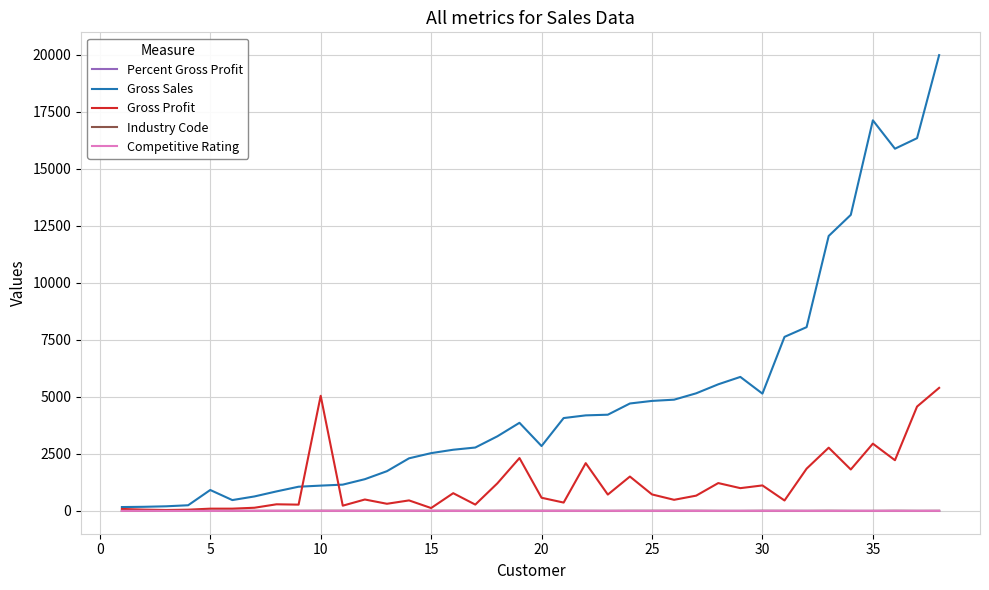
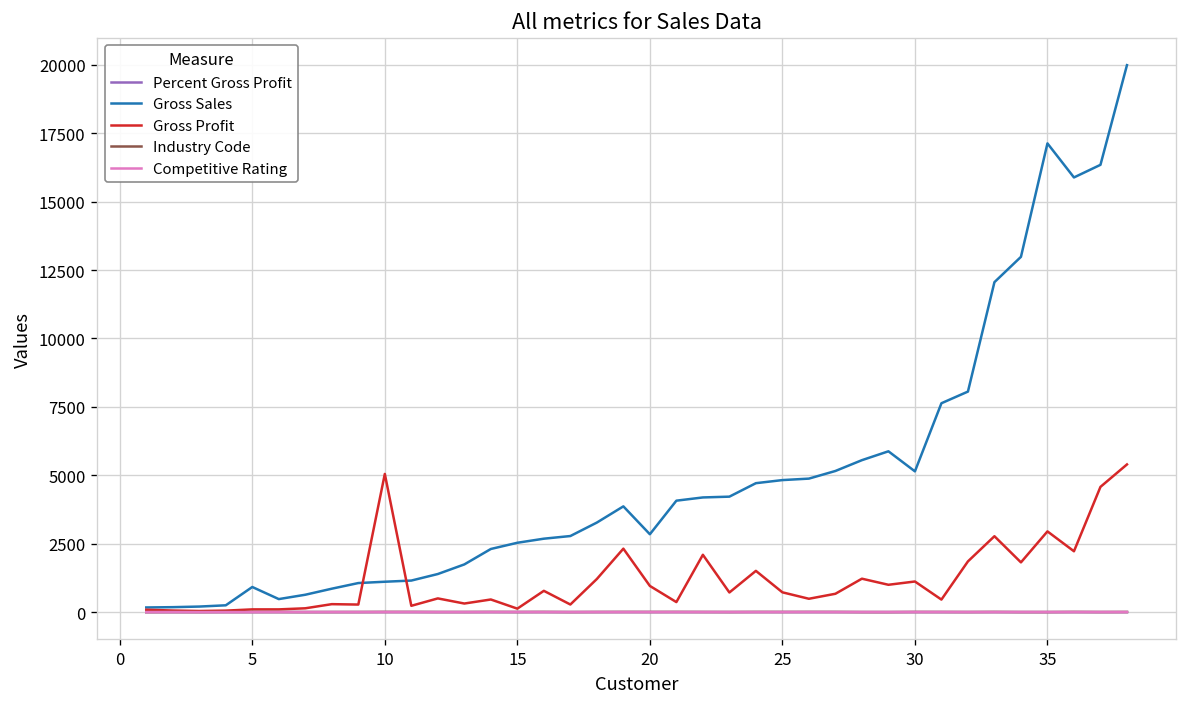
  {
    "Competitive Rating": {
      "10": 0,
      "15": 0,
      "20": 0,
      "25": 0,
      "30": 0,
      "35": 0
    },
    "Gross Sales": {
      "5": 900,
      "10": 1100,
      "15": 2500,
      "20": 2800,
      "25": 4800,
      "30": 5100,
      "35": 17100
    },
    "Gross Profit": {
      "10": 5000,
      "15": 100,
-     "20": 600,
+     "20": 1000,
      "25": 700,
      "30": 1100,
      "35": 2900
    }
  }
